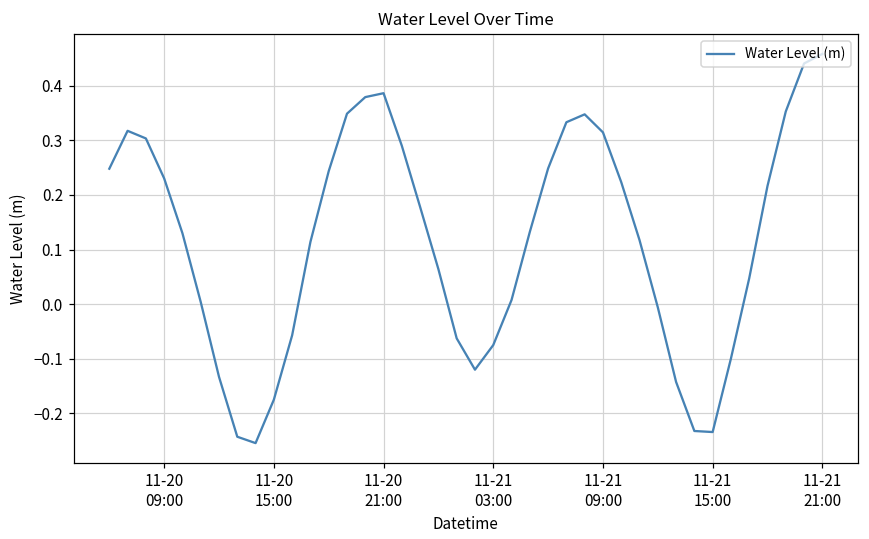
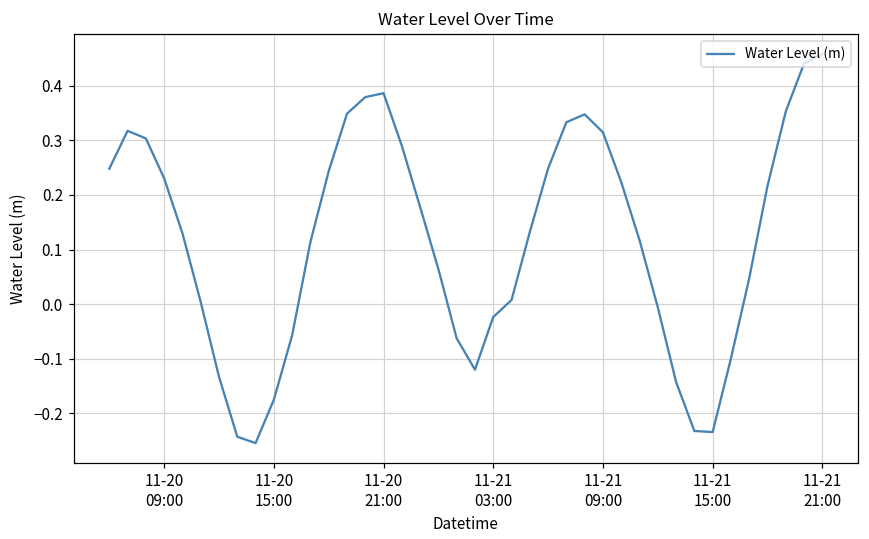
  {
    "11-20 09:00": 0.23,
    "11-20 15:00": -0.17,
    "11-20 21:00": 0.39,
-   "11-21 03:00": -0.07,
+   "11-21 03:00": -0.02,
    "11-21 09:00": 0.31,
    "11-21 15:00": -0.23
  }
